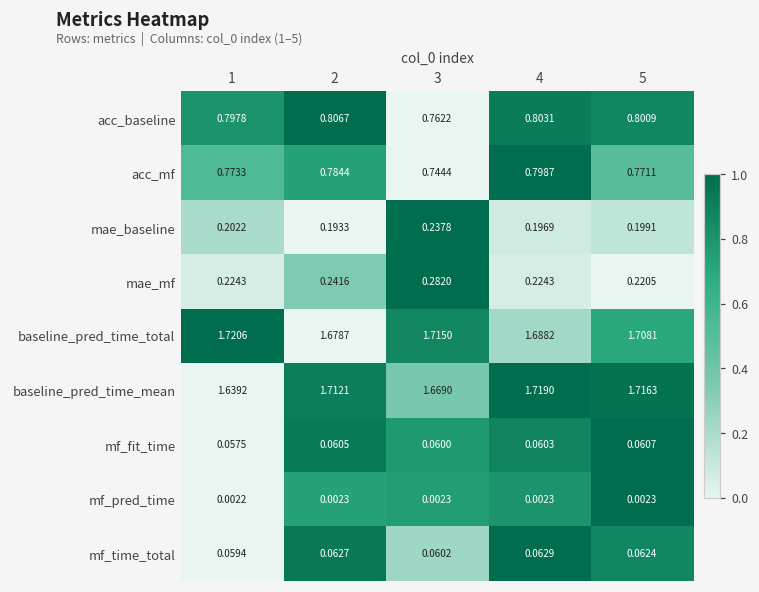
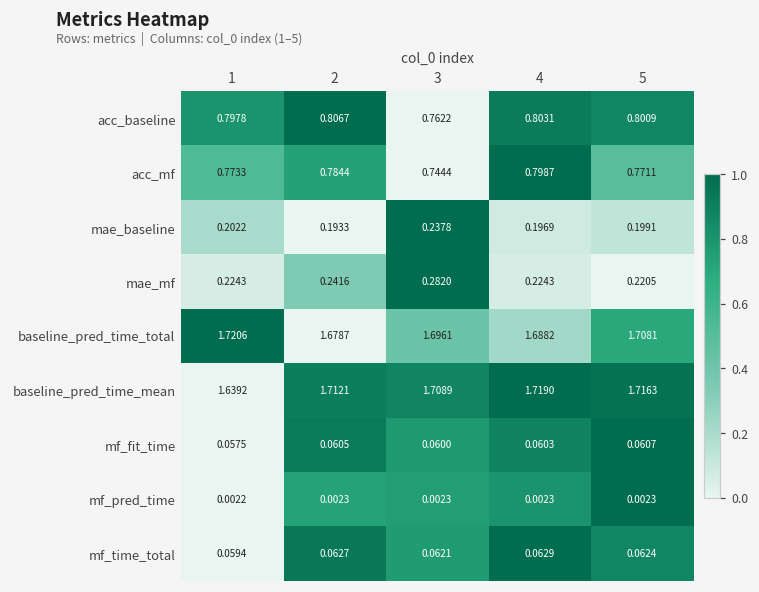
  {
    "acc_baseline": {
      "1": 0.7978,
      "2": 0.8067,
      "3": 0.7622,
      "4": 0.8031,
      "5": 0.8009
    },
    "acc_mf": {
      "1": 0.7733,
      "2": 0.7844,
      "3": 0.7444,
      "4": 0.7987,
      "5": 0.7711
    },
    "mae_baseline": {
      "1": 0.2022,
      "2": 0.1933,
      "3": 0.2378,
      "4": 0.1969,
      "5": 0.1991
    },
    "mae_mf": {
      "1": 0.2243,
      "2": 0.2416,
      "3": 0.2820,
      "4": 0.2243,
      "5": 0.2205
    },
    "baseline_pred_time_total": {
      "1": 1.7206,
      "2": 1.6787,
-     "3": 1.7150,
+     "3": 1.6961,
      "4": 1.6882,
      "5": 1.7081
    },
    "baseline_pred_time_mean": {
      "1": 1.6392,
      "2": 1.7121,
-     "3": 1.6690,
+     "3": 1.7089,
      "4": 1.7190,
      "5": 1.7163
    },
    "mf_fit_time": {
      "1": 0.0575,
      "2": 0.0605,
      "3": 0.0600,
      "4": 0.0603,
      "5": 0.0607
    },
    "mf_pred_time": {
      "1": 0.0022,
      "2": 0.0023,
      "3": 0.0023,
      "4": 0.0023,
      "5": 0.0023
    },
    "mf_time_total": {
      "1": 0.0594,
      "2": 0.0627,
-     "3": 0.0602,
+     "3": 0.0621,
      "4": 0.0629,
      "5": 0.0624
    }
  }
